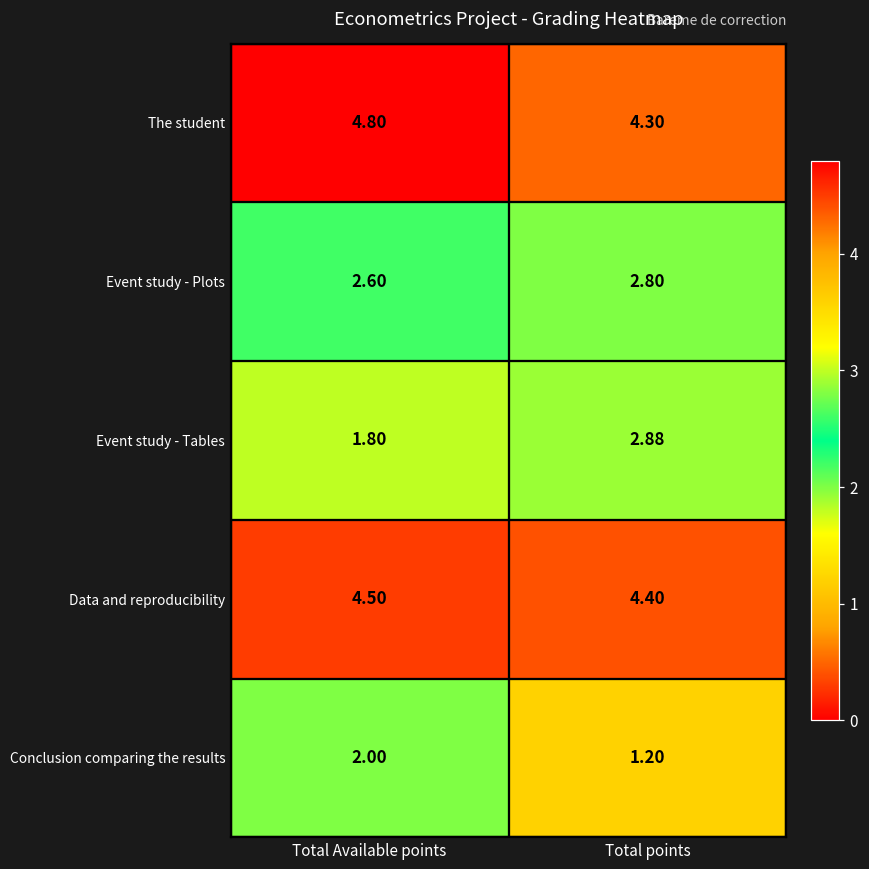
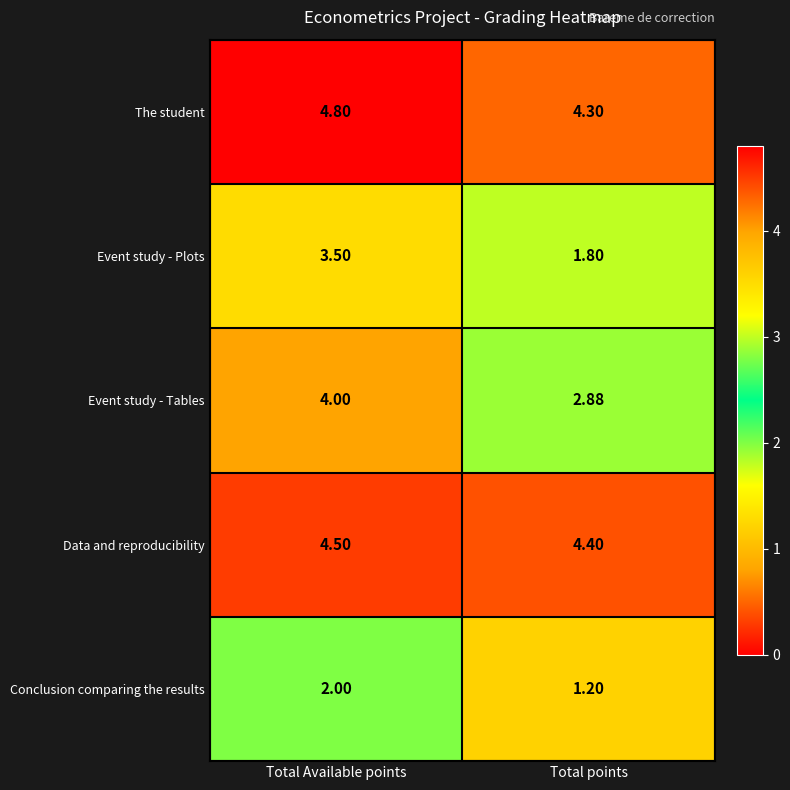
  {
    "The student": {
      "Total Available points": 4.80,
      "Total points": 4.30
    },
    "Event study - Plots": {
-     "Total Available points": 2.60,
-     "Total points": 2.80
+     "Total Available points": 3.50,
+     "Total points": 1.80
    },
    "Event study - Tables": {
-     "Total Available points": 1.80,
+     "Total Available points": 4.00,
      "Total points": 2.88
    },
    "Data and reproducibility": {
      "Total Available points": 4.50,
      "Total points": 4.40
    },
    "Conclusion comparing the results": {
      "Total Available points": 2.00,
      "Total points": 1.20
    }
  }
